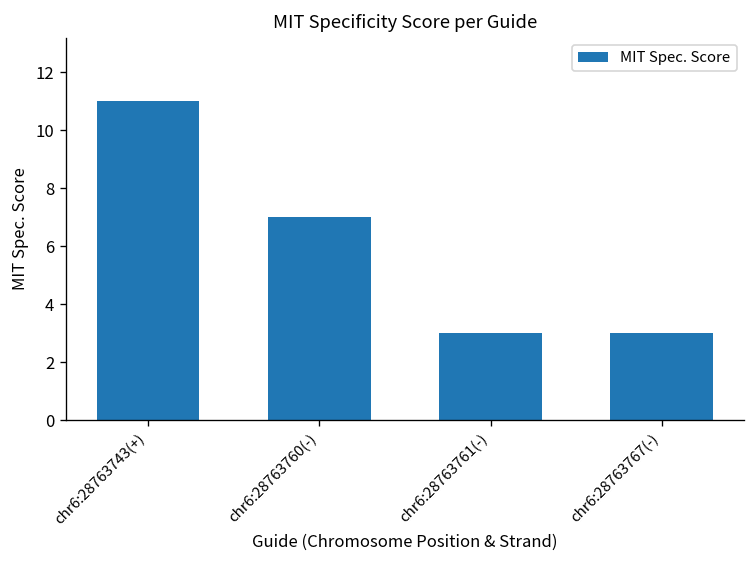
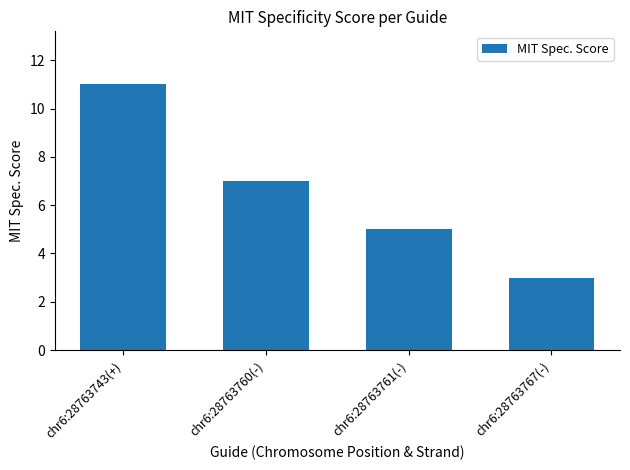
  {
    "chr6:28763743(+)": 11,
    "chr6:28763760(-)": 7,
-   "chr6:28763761(-)": 3,
+   "chr6:28763761(-)": 5,
    "chr6:28763767(-)": 3
  }
